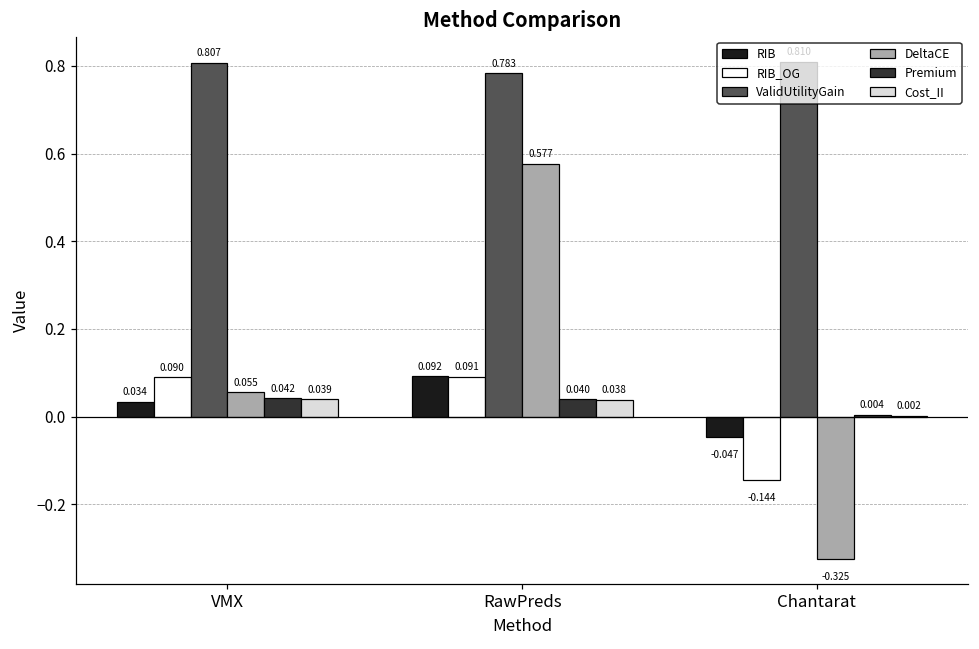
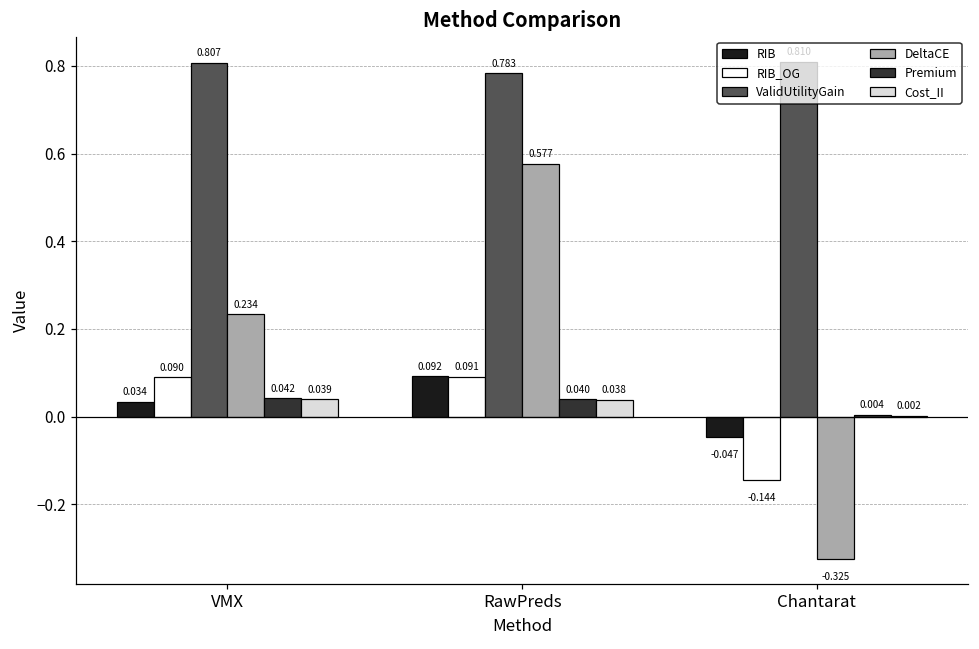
  {
    "DeltaCE": {
-     "VMX": 0.055,
+     "VMX": 0.234,
      "RawPreds": 0.577,
      "Chantarat": -0.325
    }
  }
